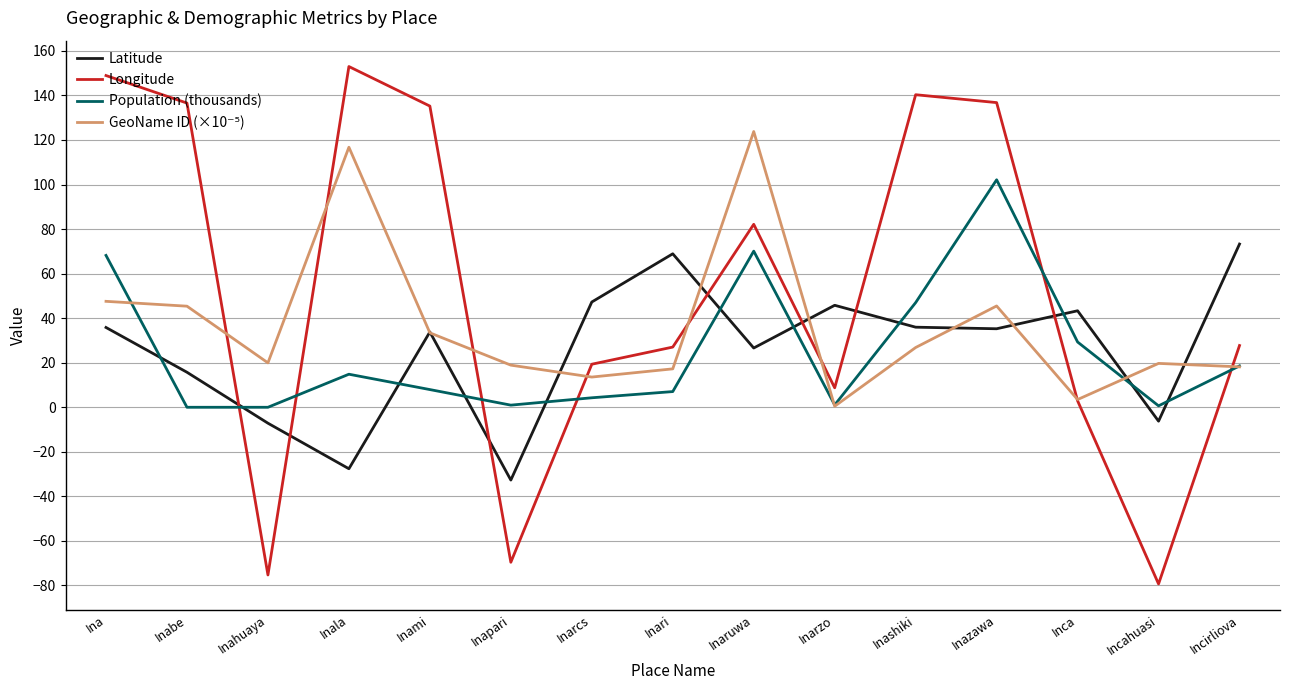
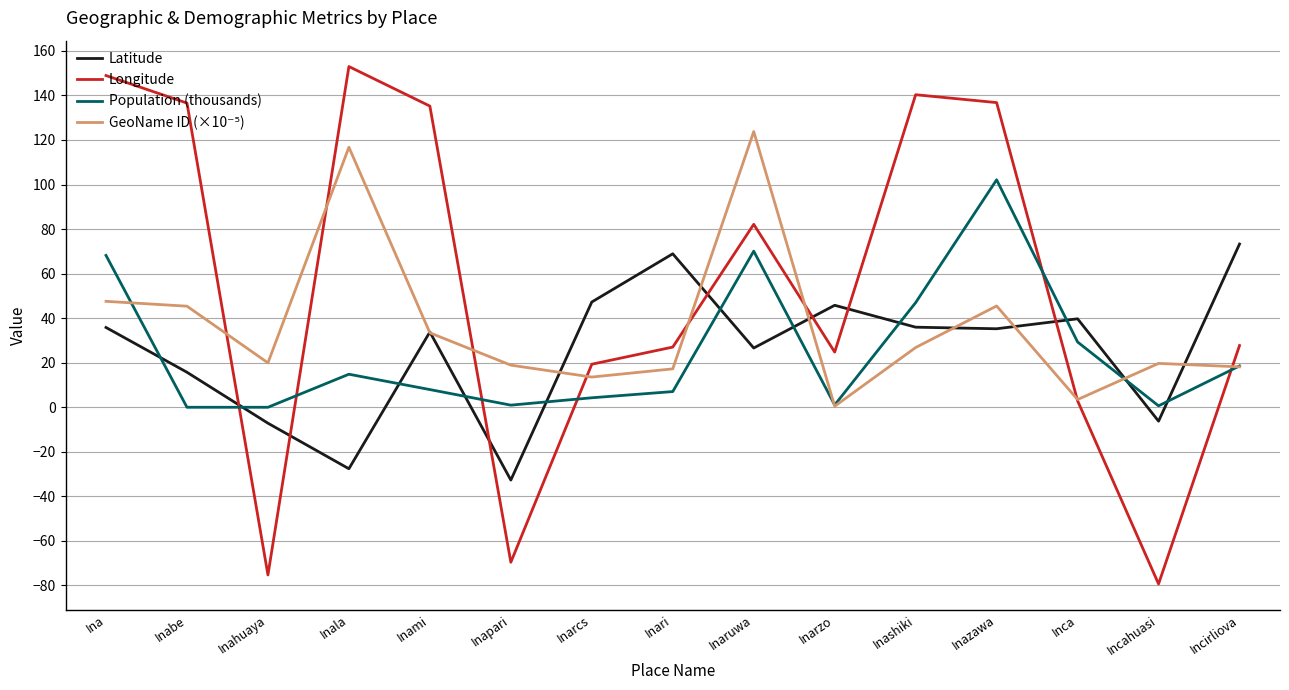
  {
    "Latitude": {
      "Ina": 36,
      "Inabe": 16,
      "Inahuaya": -7,
      "Inala": -28,
      "Inapari": -33,
      "Inarcs": 47,
      "Inari": 69,
      "Inaruwa": 27,
      "Inarzo": 46,
      "Inashiki": 36,
      "Inazawa": 35,
-     "Inca": 43,
+     "Inca": 40,
      "Incahuasi": -6,
      "Incirliova": 73
    },
    "Longitude": {
      "Ina": 149,
      "Inabe": 137,
      "Inahuaya": -75,
      "Inala": 153,
      "Inami": 135,
      "Inapari": -70,
      "Inarcs": 19,
      "Inari": 27,
      "Inaruwa": 82,
-     "Inarzo": 9,
+     "Inarzo": 25,
      "Inashiki": 140,
      "Inazawa": 137,
      "Incahuasi": -79,
      "Incirliova": 28
    },
    "Population (thousands)": {
      "Ina": 68,
      "Inabe": 0,
      "Inahuaya": 0,
      "Inala": 15,
      "Inami": 8,
      "Inapari": 1,
      "Inarcs": 4,
      "Inari": 7,
      "Inaruwa": 70,
      "Inashiki": 47,
      "Inazawa": 102,
      "Inca": 29,
      "Incahuasi": 1
    },
    "GeoName ID (×10⁻⁵)": {
      "Ina": 48,
      "Inabe": 45,
      "Inahuaya": 20,
      "Inala": 117,
      "Inapari": 19,
      "Inarcs": 14,
      "Inari": 17,
      "Inaruwa": 124,
      "Inashiki": 27,
      "Inazawa": 45,
      "Incahuasi": 20
    }
  }
